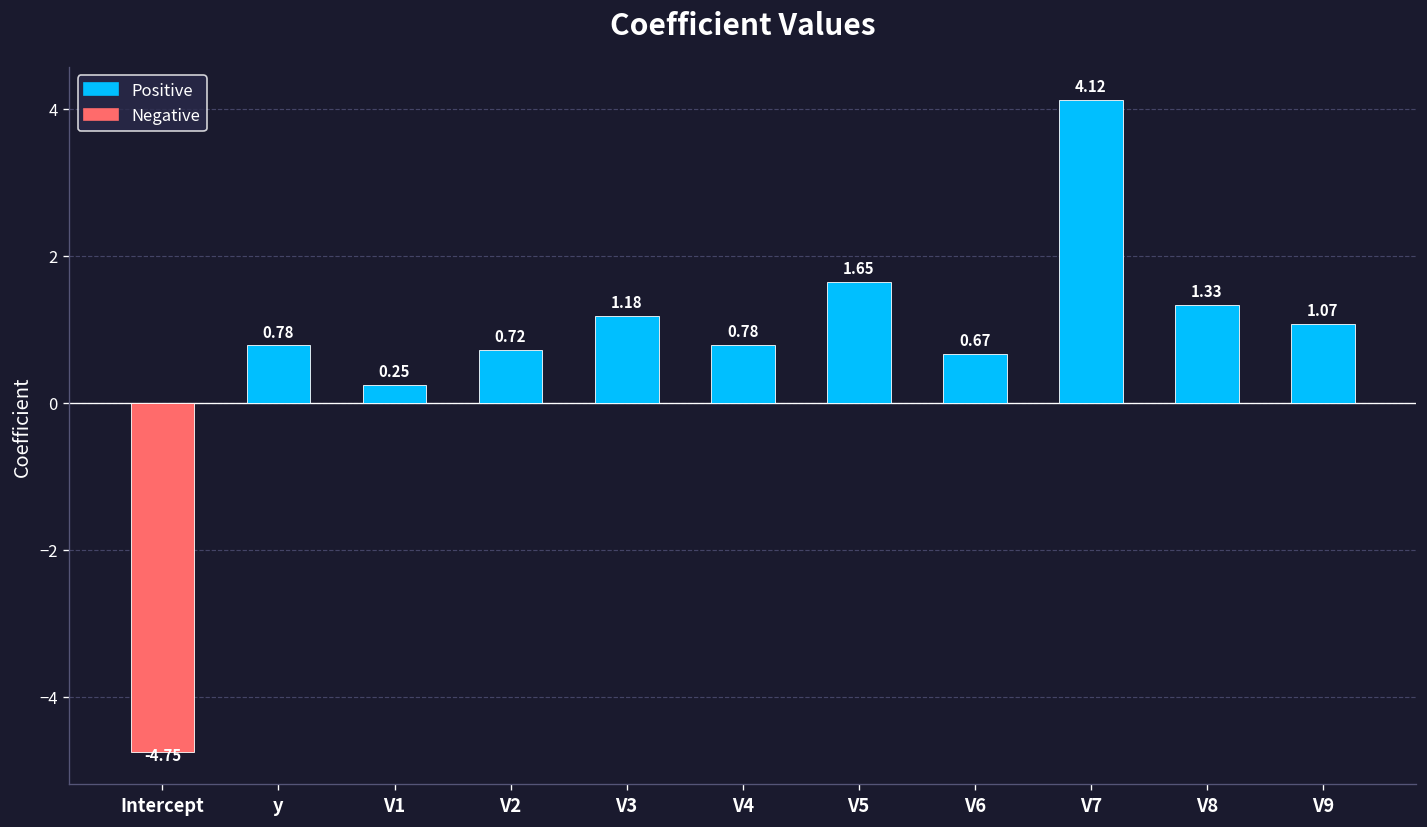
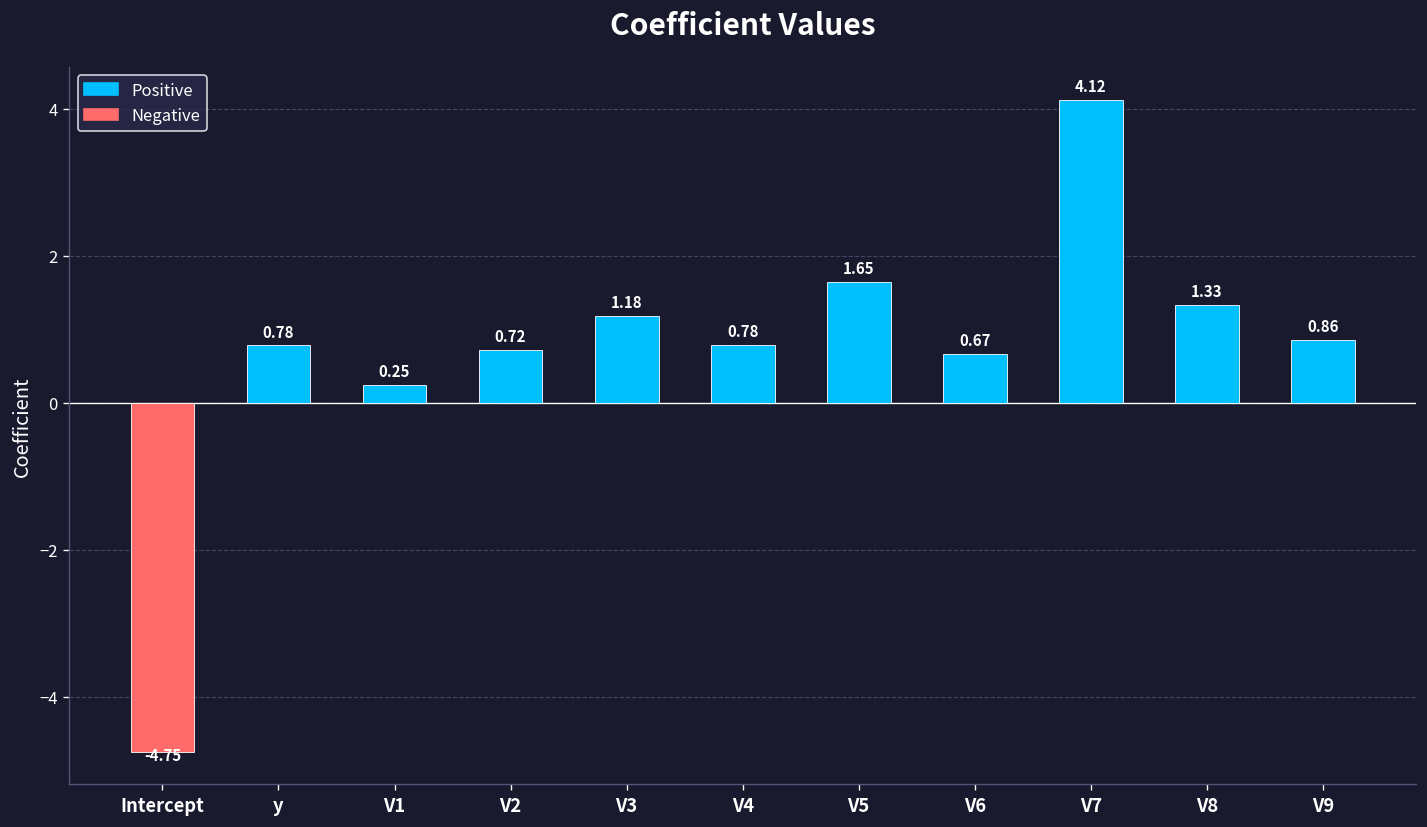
  {
    "Intercept": -4.75,
    "y": 0.78,
    "V1": 0.25,
    "V2": 0.72,
    "V3": 1.18,
    "V4": 0.78,
    "V5": 1.65,
    "V6": 0.67,
    "V7": 4.12,
    "V8": 1.33,
-   "V9": 1.07
+   "V9": 0.86
  }
